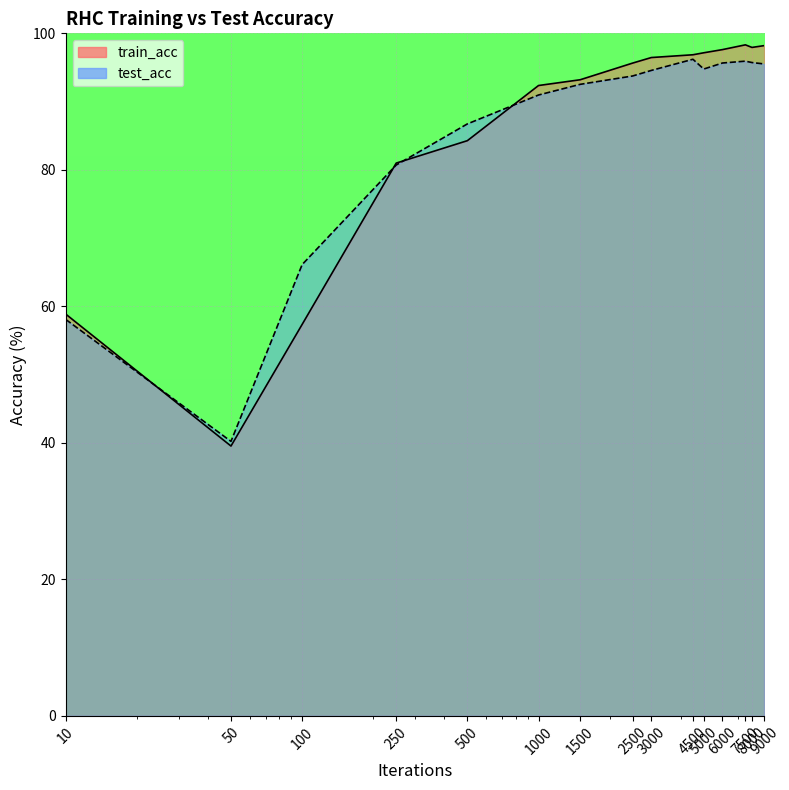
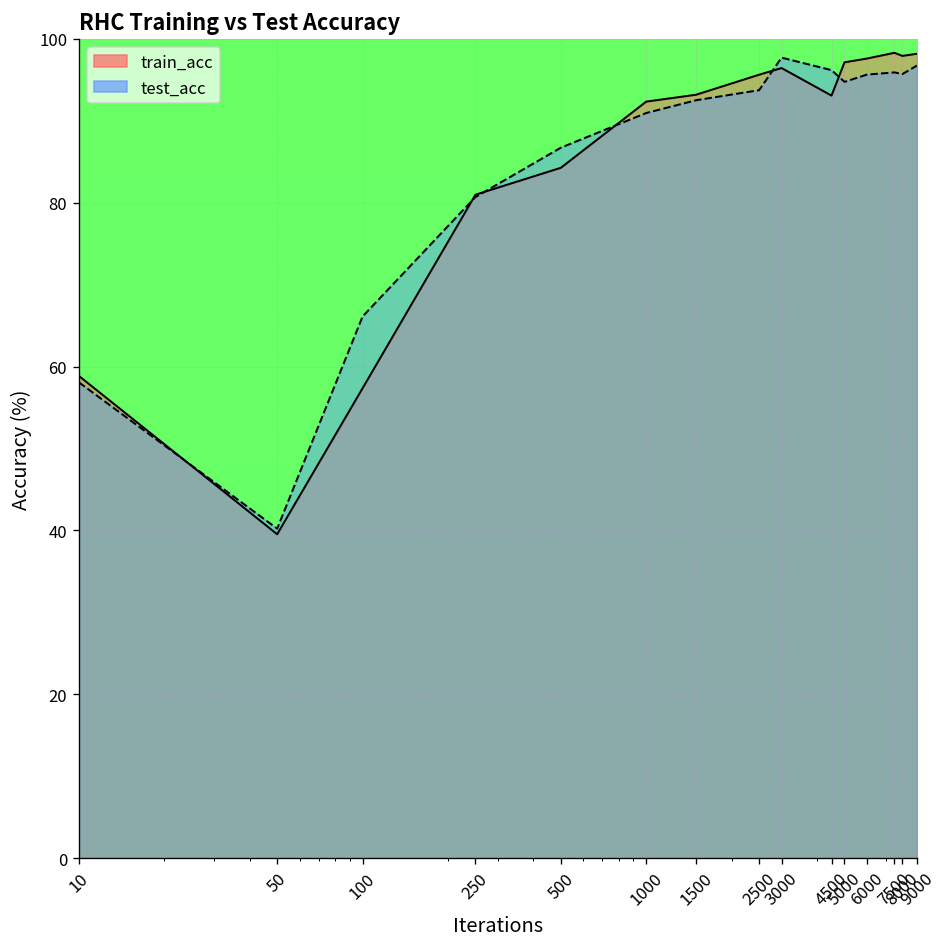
  {
    "train_acc": {
      "10": 59,
      "50": 40,
      "100": 57,
      "500": 84,
      "1000": 92,
      "1500": 93,
      "2500": 96,
      "3000": 96,
-     "4500": 97,
+     "4500": 93,
      "5000": 97,
      "6000": 98,
      "7500": 98,
      "8000": 98,
      "9000": 98
    },
    "test_acc": {
      "10": 58,
      "50": 40,
      "100": 66,
      "500": 87,
      "1000": 91,
      "1500": 93,
      "2500": 94,
-     "3000": 95,
+     "3000": 98,
      "4500": 96,
      "5000": 95,
      "6000": 96,
      "7500": 96,
      "8000": 96,
-     "9000": 96
+     "9000": 97
    }
  }
